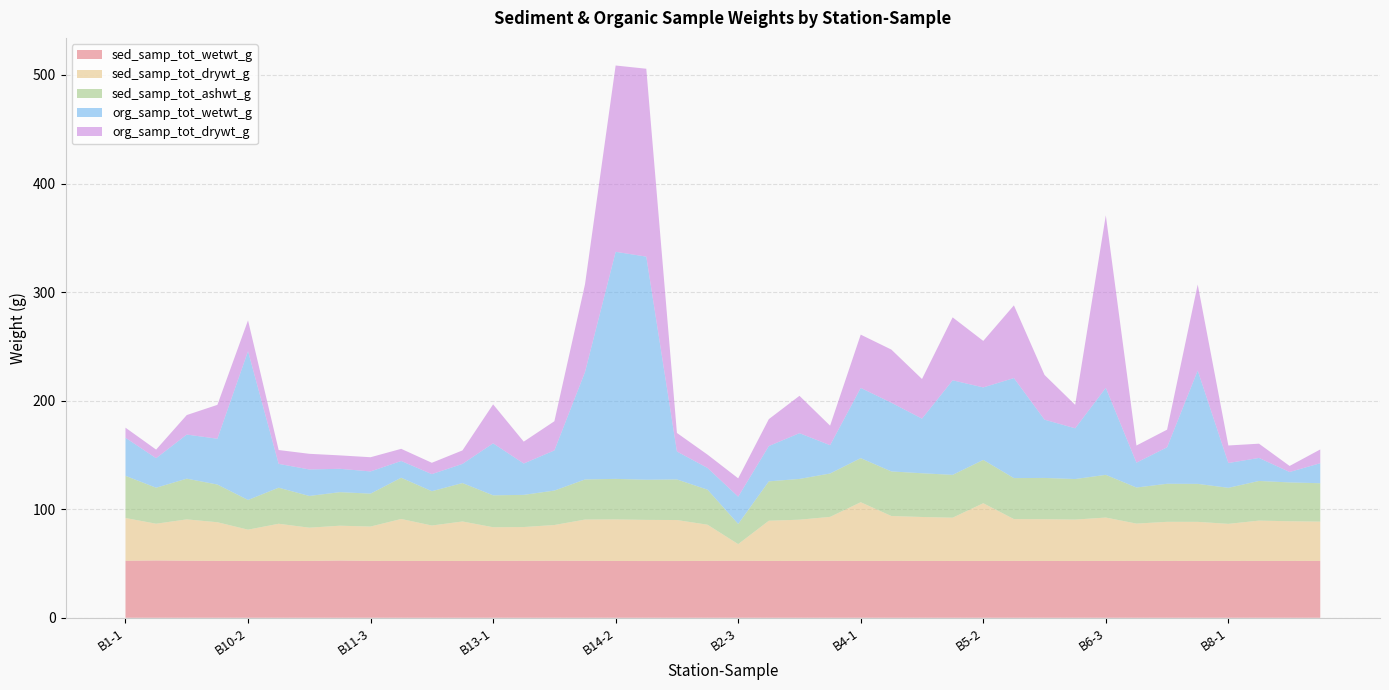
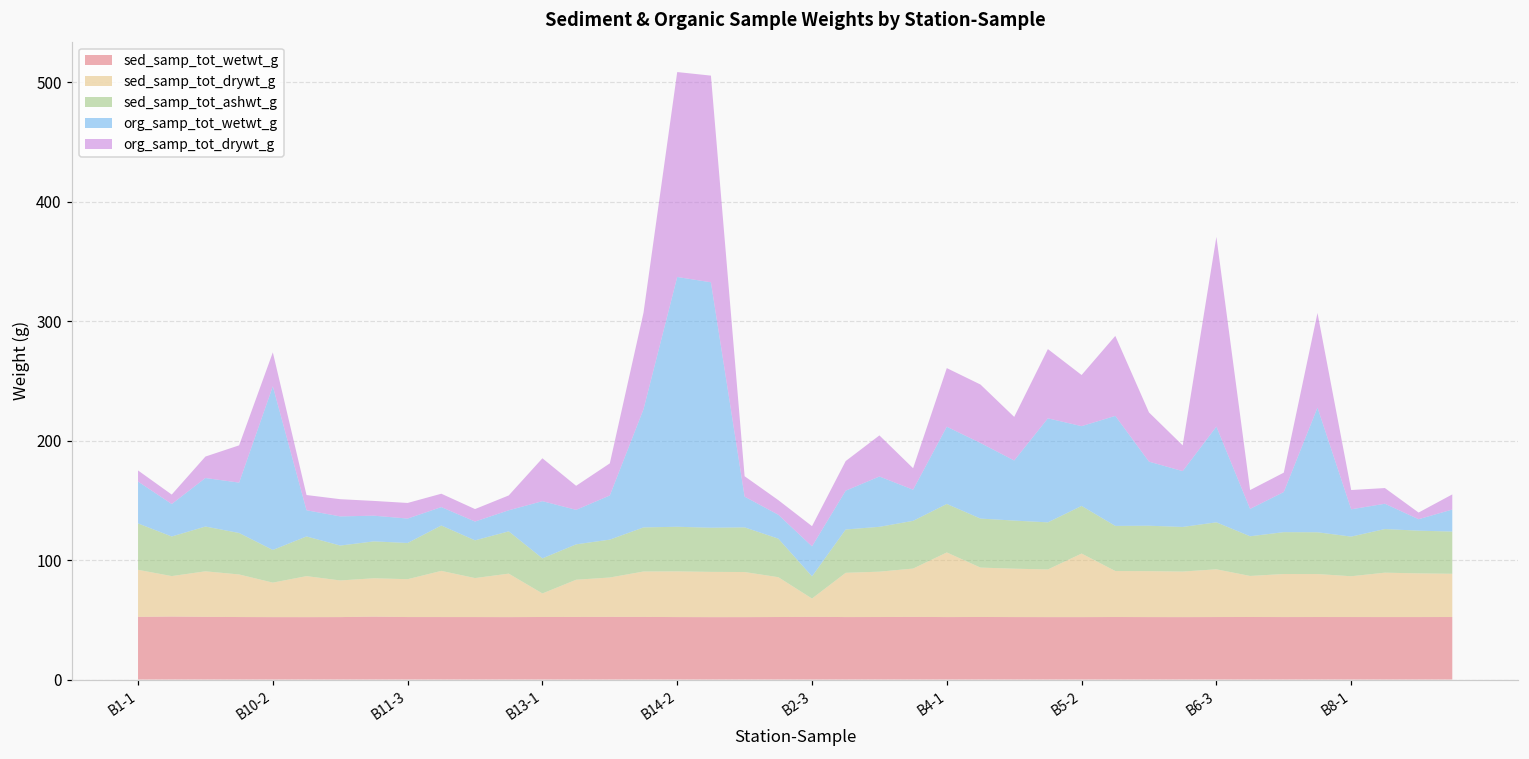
  {
    "sed_samp_tot_wetwt_g": {
      "B1-1": 52,
      "B10-2": 52,
      "B11-3": 52,
      "B13-1": 52,
      "B14-2": 52,
      "B2-3": 53,
      "B4-1": 52,
      "B5-2": 52,
      "B6-3": 52,
      "B8-1": 52
    },
    "sed_samp_tot_drywt_g": {
      "B1-1": 39,
      "B10-2": 29,
      "B11-3": 32,
-     "B13-1": 31,
+     "B13-1": 20,
      "B14-2": 38,
      "B2-3": 15,
      "B4-1": 54,
      "B5-2": 53,
      "B6-3": 40,
      "B8-1": 34
    },
    "sed_samp_tot_ashwt_g": {
      "B1-1": 39,
      "B10-2": 27,
      "B11-3": 30,
      "B13-1": 29,
      "B14-2": 37,
      "B2-3": 19,
      "B4-1": 41,
      "B5-2": 40,
      "B6-3": 39,
      "B8-1": 33
    },
    "org_samp_tot_wetwt_g": {
      "B1-1": 35,
      "B10-2": 137,
      "B11-3": 20,
      "B13-1": 48,
      "B14-2": 209,
      "B2-3": 25,
      "B4-1": 65,
      "B5-2": 67,
      "B6-3": 80,
      "B8-1": 23
    },
    "org_samp_tot_drywt_g": {
      "B1-1": 9,
      "B10-2": 28,
      "B11-3": 13,
      "B13-1": 36,
      "B14-2": 172,
      "B2-3": 17,
      "B4-1": 49,
      "B5-2": 43,
      "B6-3": 159,
      "B8-1": 16
    }
  }
